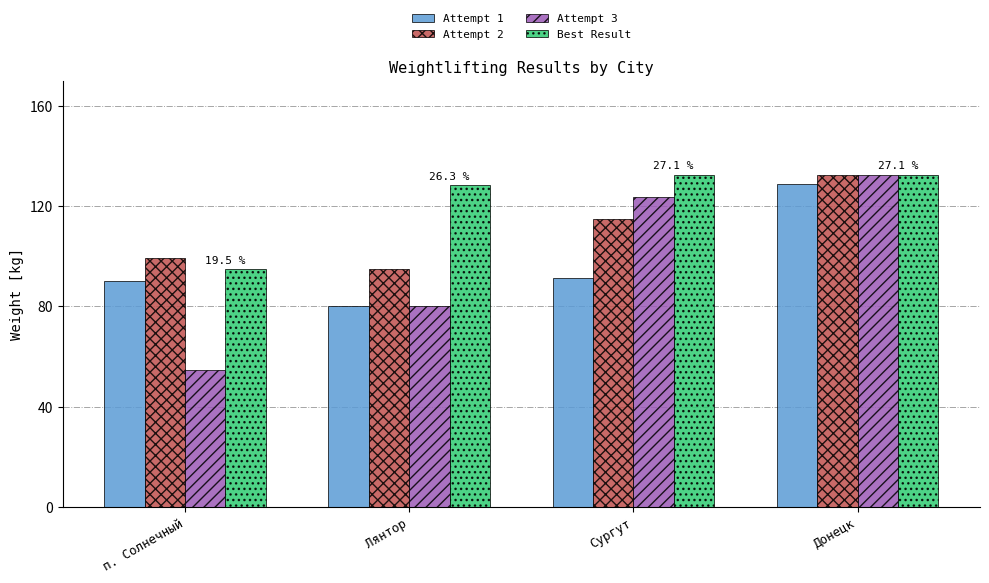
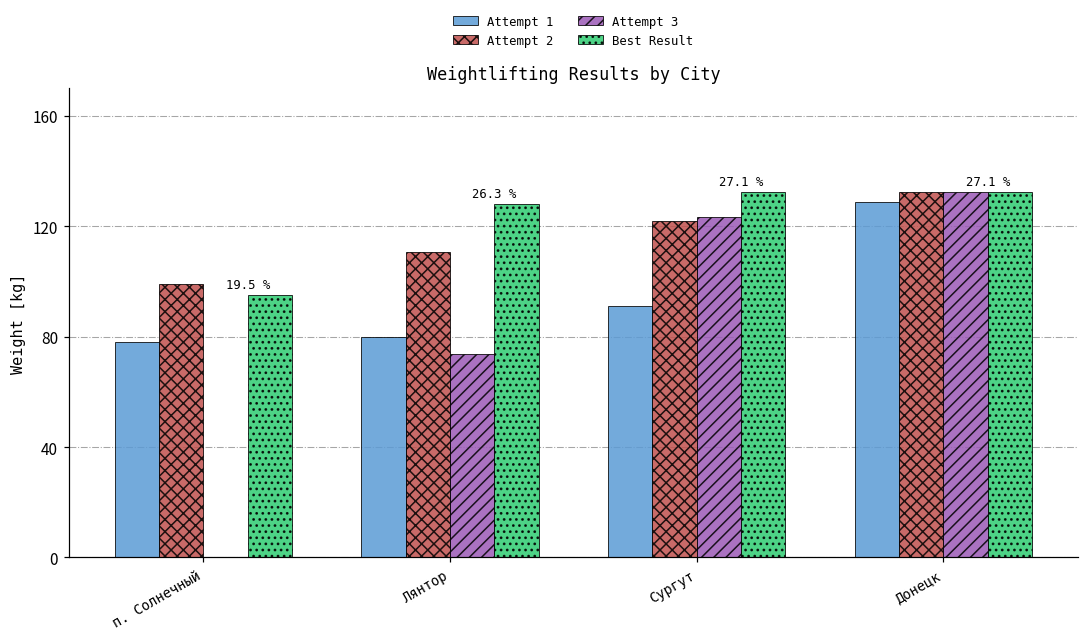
  {
    "Attempt 1": {
-     "п. Солнечный": 90,
+     "п. Солнечный": 78,
      "Лянтор": 80,
      "Сургут": 91,
      "Донецк": 129
    },
    "Attempt 2": {
      "п. Солнечный": 99,
-     "Лянтор": 95,
-     "Сургут": 115,
+     "Лянтор": 111,
+     "Сургут": 122,
      "Донецк": 133
    },
    "Attempt 3": {
-     "п. Солнечный": 55,
-     "Лянтор": 80,
+     "п. Солнечный": 0,
+     "Лянтор": 74,
      "Сургут": 123
    }
  }
